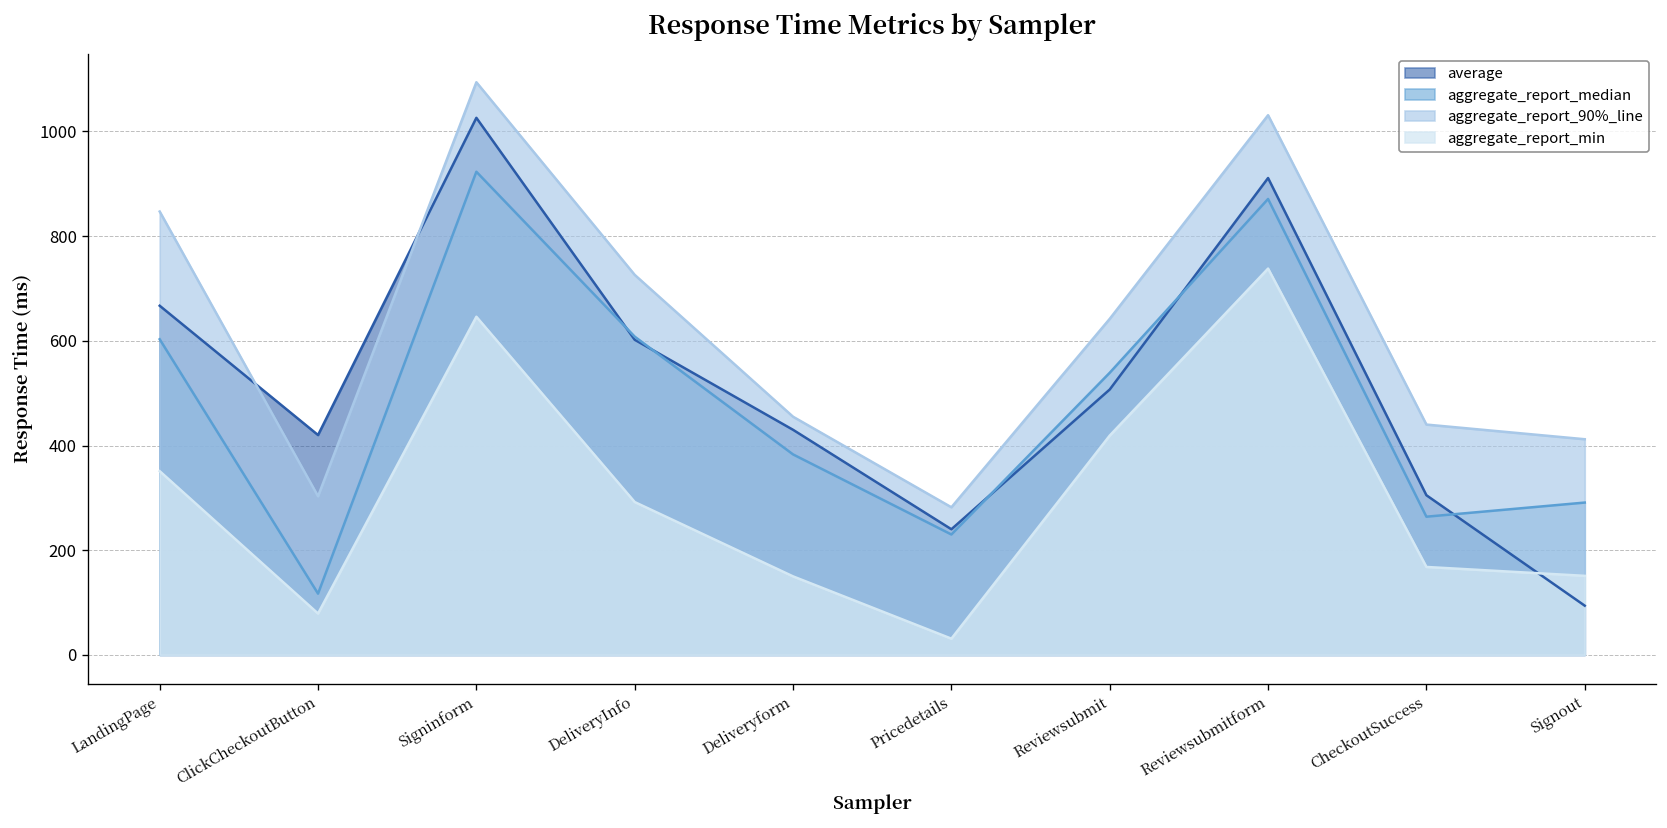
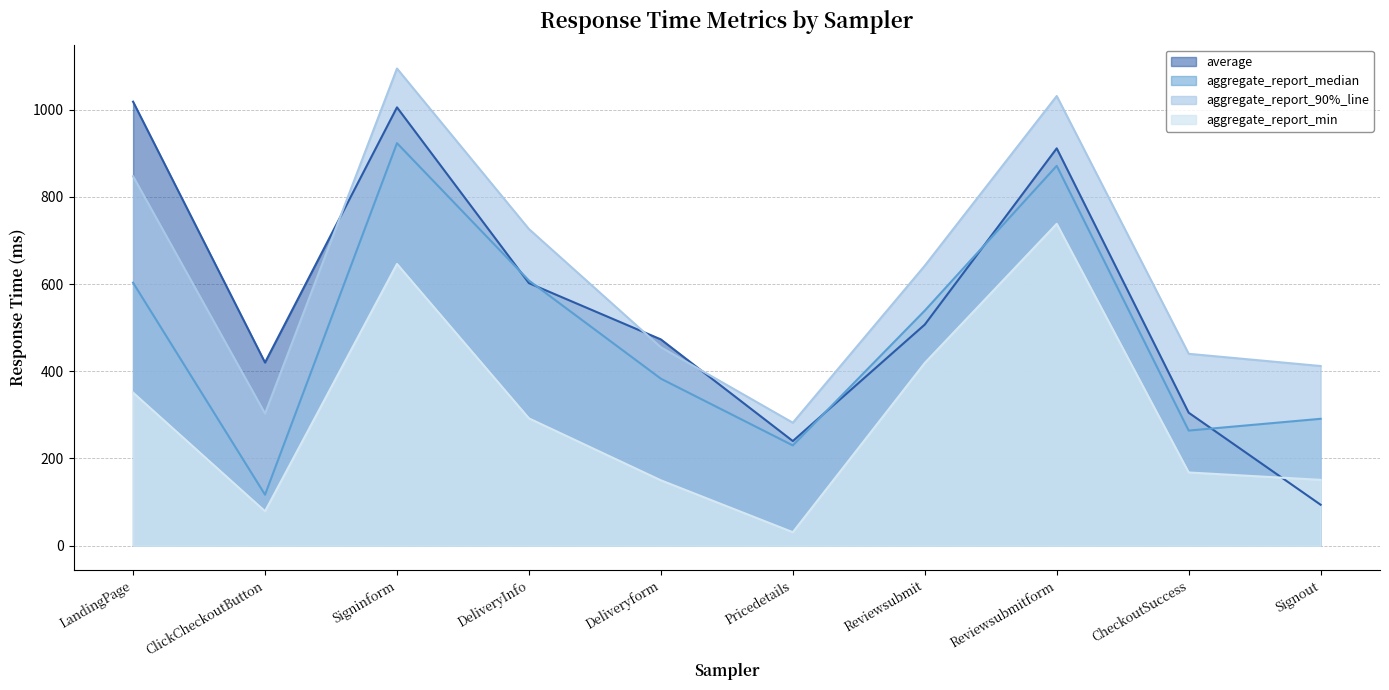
  {
    "average": {
-     "LandingPage": 670,
+     "LandingPage": 1020,
      "ClickCheckoutButton": 420,
-     "Signinform": 1030,
+     "Signinform": 1010,
      "DeliveryInfo": 600,
-     "Deliveryform": 430,
+     "Deliveryform": 470,
      "Pricedetails": 240,
      "Reviewsubmit": 510,
      "Reviewsubmitform": 910,
      "CheckoutSuccess": 310,
      "Signout": 90
    }
  }
